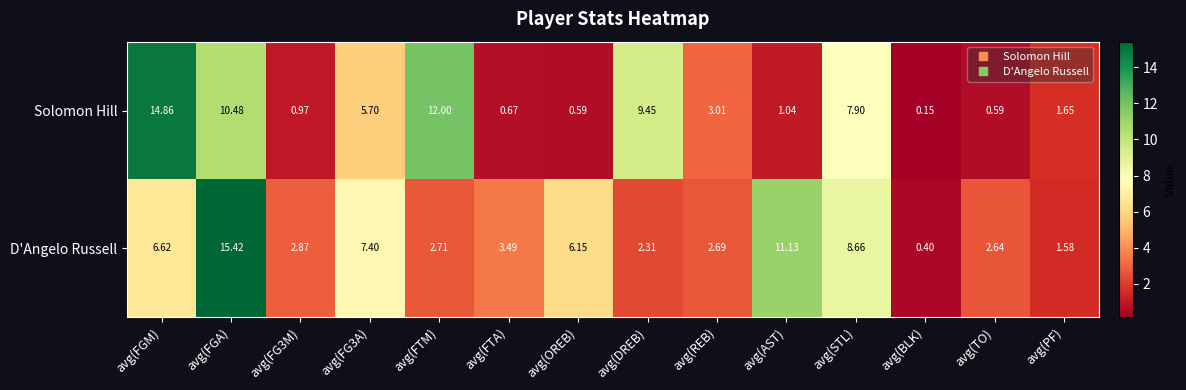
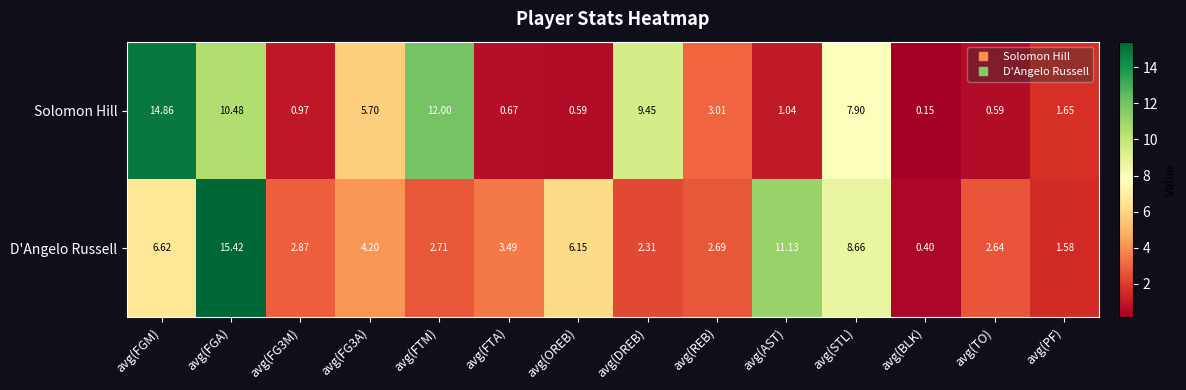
  {
    "Solomon Hill": {
      "avg(FGM)": 14.86,
      "avg(FGA)": 10.48,
      "avg(FG3M)": 0.97,
      "avg(FG3A)": 5.70,
      "avg(FTM)": 12.00,
      "avg(FTA)": 0.67,
      "avg(OREB)": 0.59,
      "avg(DREB)": 9.45,
      "avg(REB)": 3.01,
      "avg(AST)": 1.04,
      "avg(STL)": 7.90,
      "avg(BLK)": 0.15,
      "avg(TO)": 0.59,
      "avg(PF)": 1.65
    },
    "D'Angelo Russell": {
      "avg(FGM)": 6.62,
      "avg(FGA)": 15.42,
      "avg(FG3M)": 2.87,
-     "avg(FG3A)": 7.40,
+     "avg(FG3A)": 4.20,
      "avg(FTM)": 2.71,
      "avg(FTA)": 3.49,
      "avg(OREB)": 6.15,
      "avg(DREB)": 2.31,
      "avg(REB)": 2.69,
      "avg(AST)": 11.13,
      "avg(STL)": 8.66,
      "avg(BLK)": 0.40,
      "avg(TO)": 2.64,
      "avg(PF)": 1.58
    }
  }
